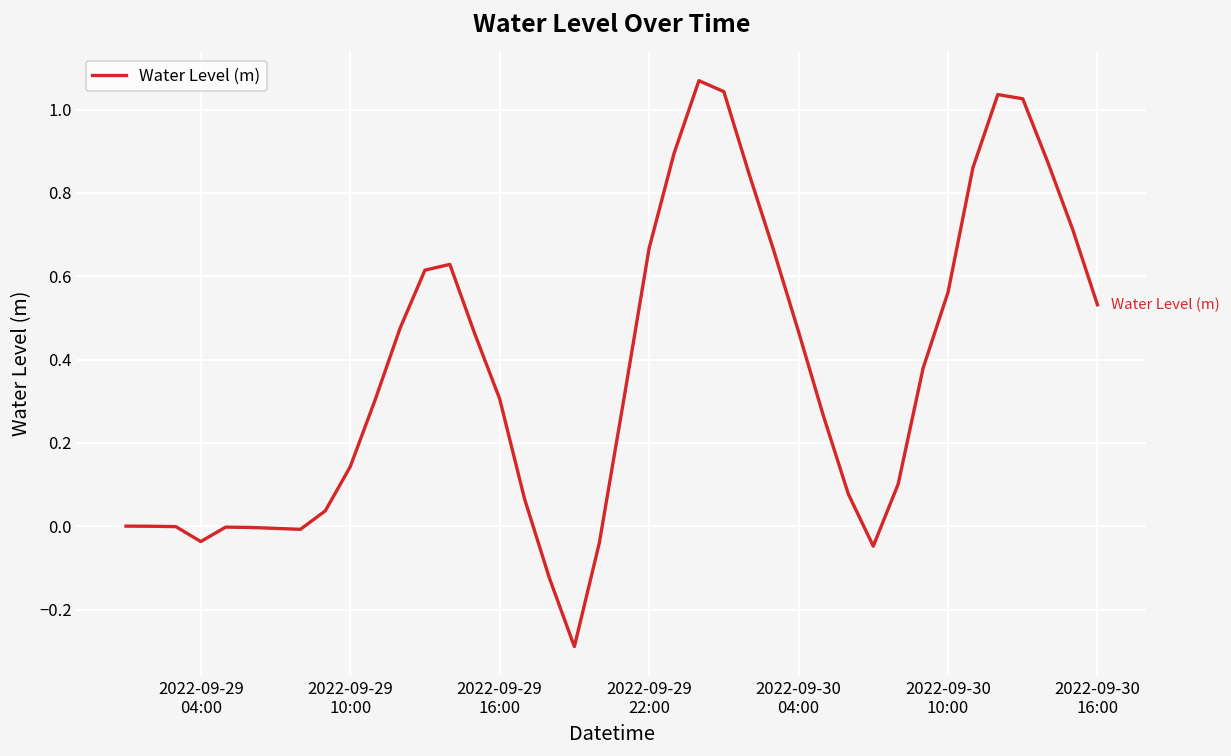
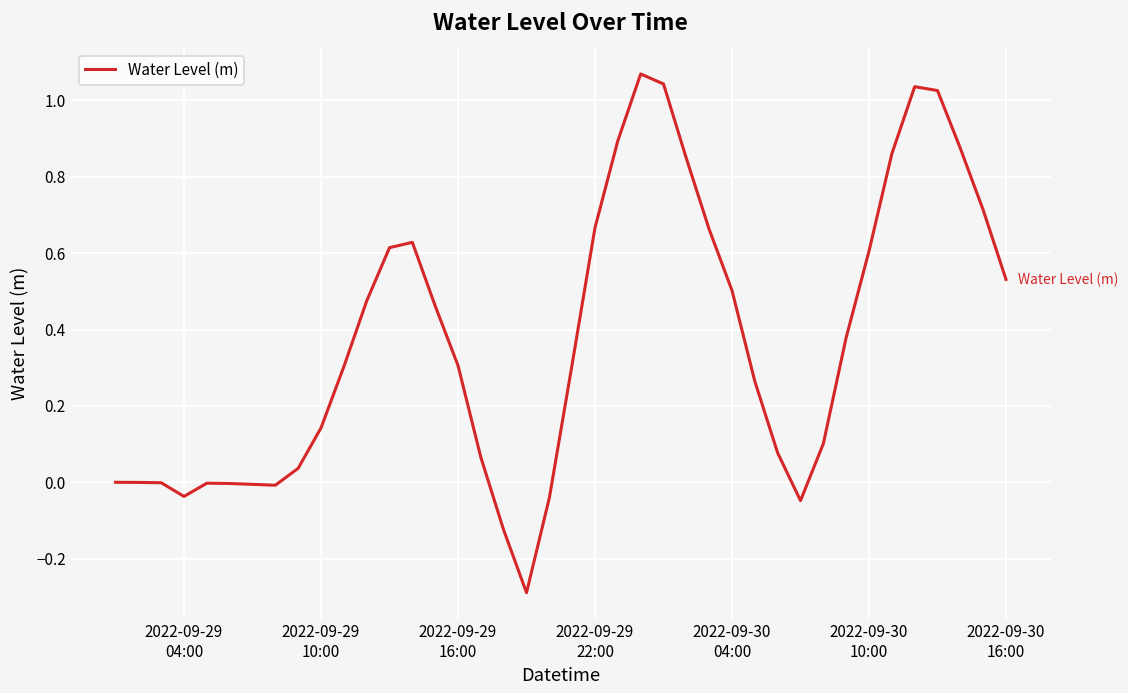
  {
    "2022-09-29 04:00": -0.04,
    "2022-09-29 10:00": 0.14,
    "2022-09-29 16:00": 0.31,
    "2022-09-29 22:00": 0.67,
-   "2022-09-30 04:00": 0.47,
-   "2022-09-30 10:00": 0.56,
+   "2022-09-30 04:00": 0.50,
+   "2022-09-30 10:00": 0.61,
    "2022-09-30 16:00": 0.53
  }
